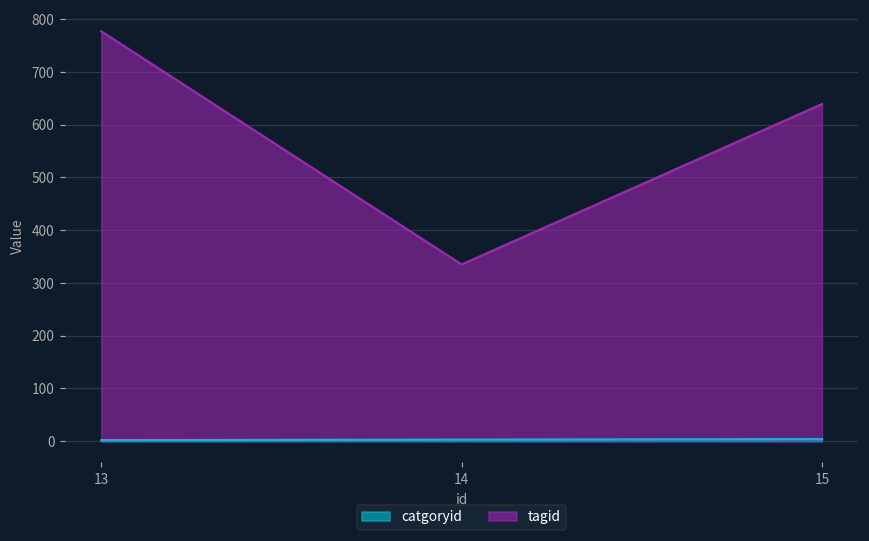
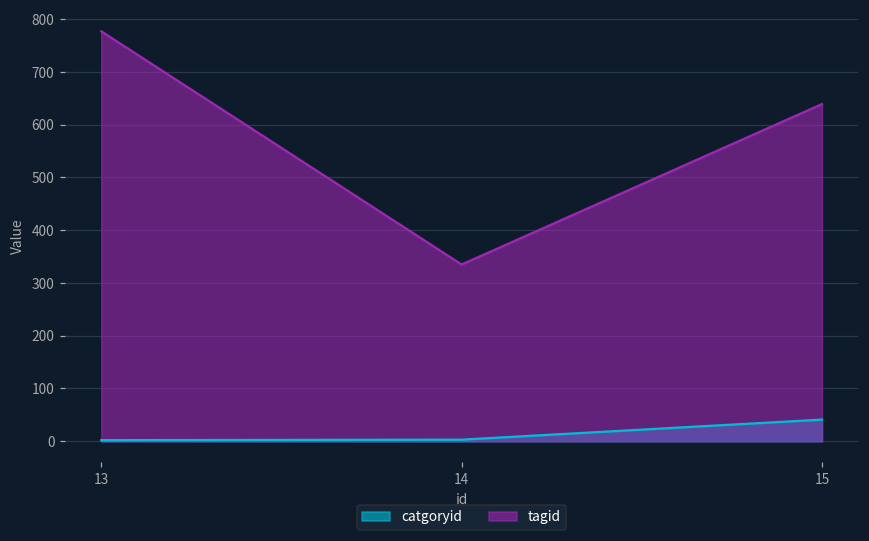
  {
    "catgoryid": {
      "13": 0,
      "14": 0,
-     "15": 0
+     "15": 40
    },
    "tagid": {
      "13": 780,
      "14": 340,
      "15": 640
    }
  }
